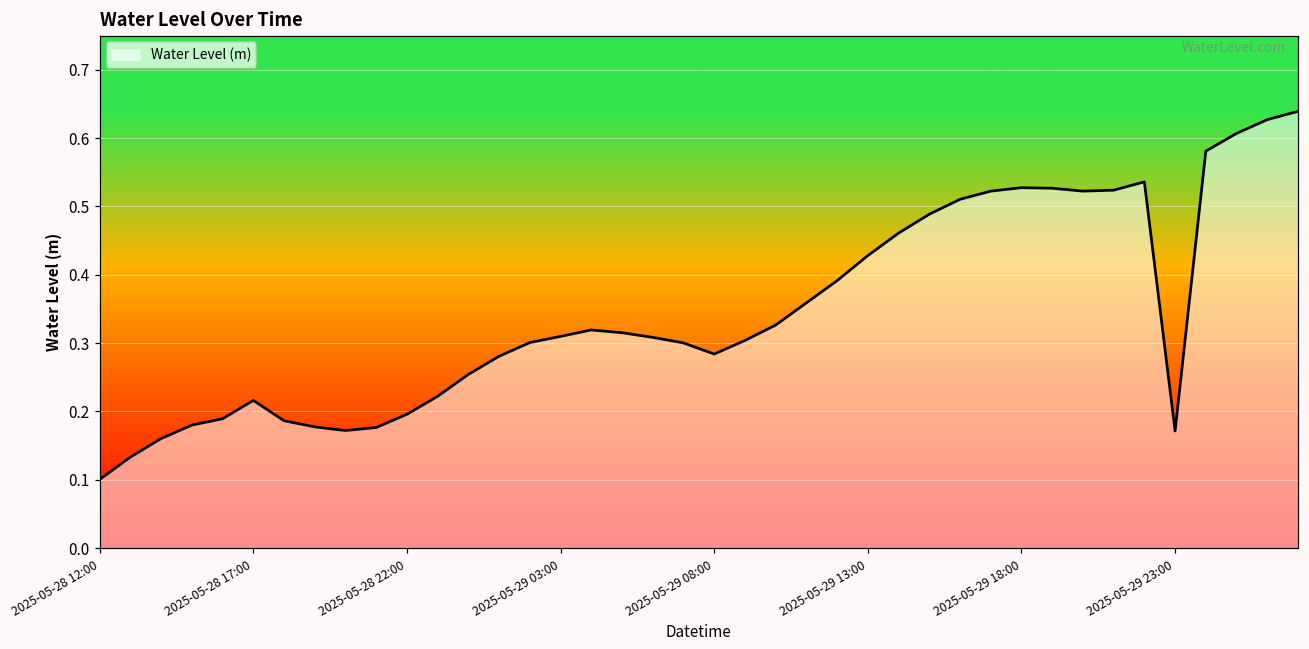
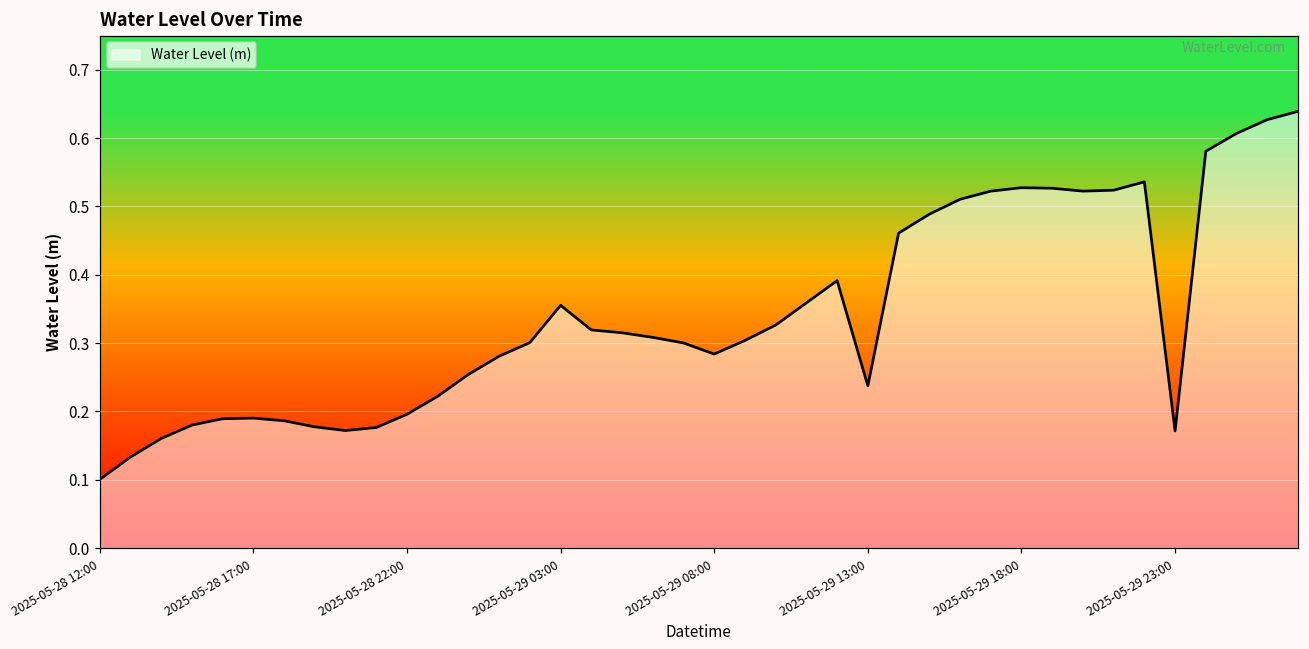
  {
    "2025-05-28 12:00": 0.10,
-   "2025-05-28 17:00": 0.22,
+   "2025-05-28 17:00": 0.19,
    "2025-05-28 22:00": 0.20,
-   "2025-05-29 03:00": 0.31,
+   "2025-05-29 03:00": 0.36,
    "2025-05-29 08:00": 0.28,
-   "2025-05-29 13:00": 0.43,
+   "2025-05-29 13:00": 0.24,
    "2025-05-29 18:00": 0.53,
    "2025-05-29 23:00": 0.17
  }
